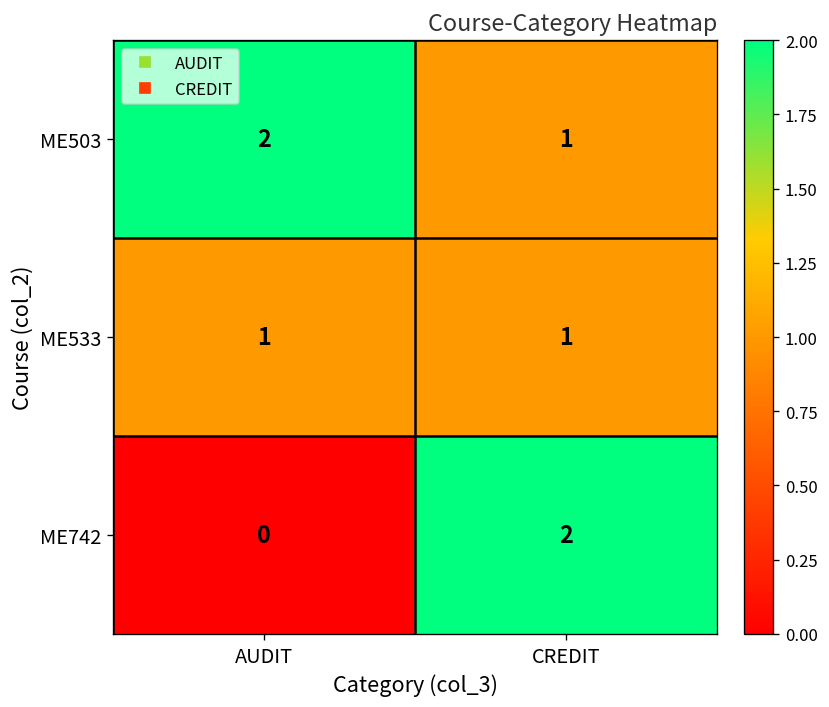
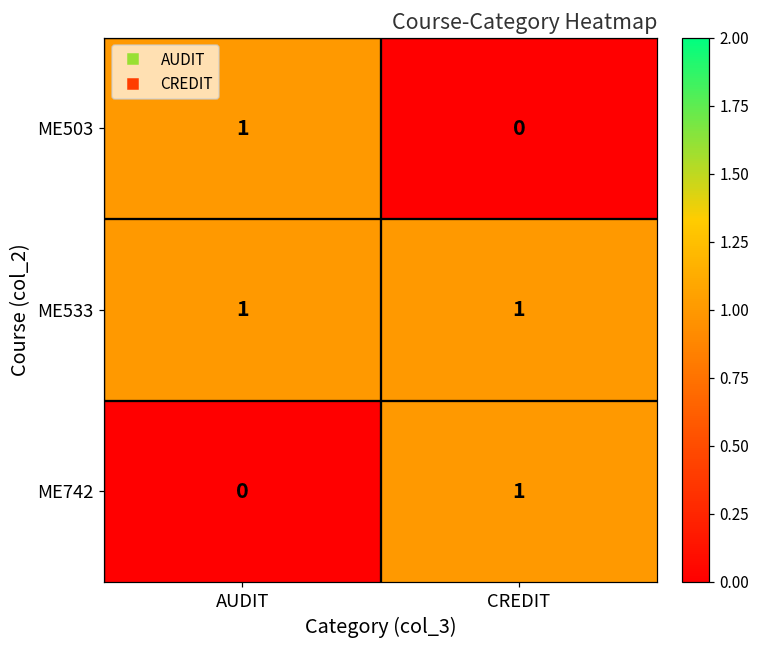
  {
    "ME503": {
-     "AUDIT": 2,
-     "CREDIT": 1
+     "AUDIT": 1,
+     "CREDIT": 0
    },
    "ME533": {
      "AUDIT": 1,
      "CREDIT": 1
    },
    "ME742": {
      "AUDIT": 0,
-     "CREDIT": 2
+     "CREDIT": 1
    }
  }
